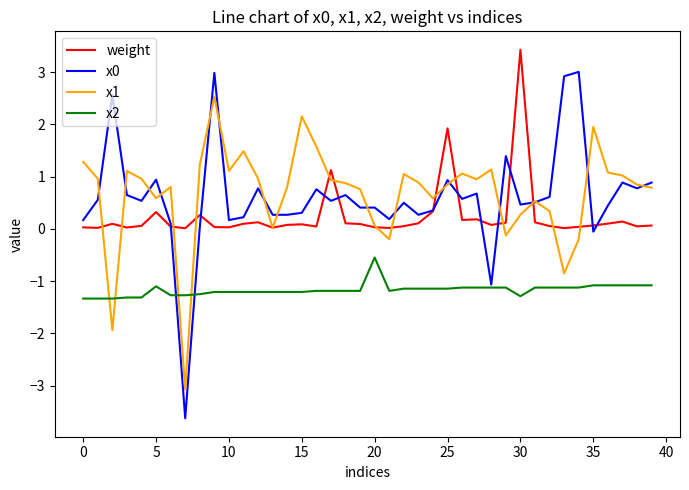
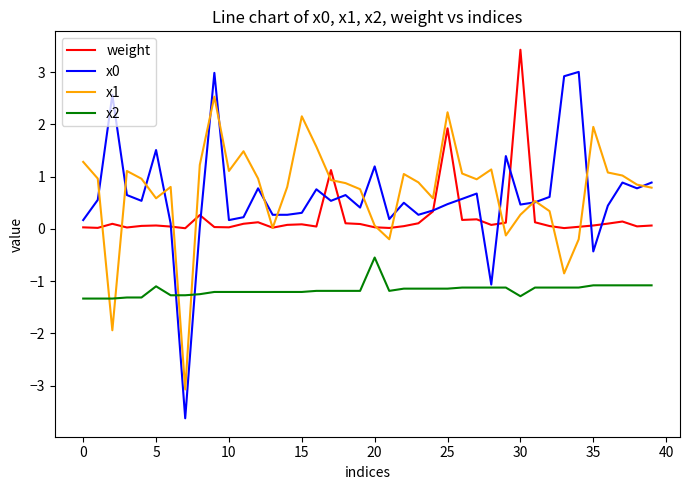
  {
    "weight": {
      "0": 0.0,
-     "5": 0.3,
+     "5": 0.1,
      "10": 0.0,
      "15": 0.1,
      "25": 1.9,
      "30": 3.4,
      "35": 0.1
    },
    "x0": {
      "0": 0.2,
-     "5": 0.9,
+     "5": 1.5,
      "10": 0.2,
      "15": 0.3,
-     "20": 0.4,
-     "25": 0.9,
+     "20": 1.2,
+     "25": 0.5,
      "30": 0.5,
-     "35": -0.1
+     "35": -0.4
    },
    "x1": {
      "0": 1.3,
      "5": 0.6,
      "10": 1.1,
      "15": 2.2,
-     "25": 0.9,
+     "25": 2.2,
      "30": 0.3,
      "35": 2.0
    },
    "x2": {
      "0": -1.3,
      "5": -1.1,
      "10": -1.2,
      "15": -1.2,
      "20": -0.5,
      "25": -1.1,
      "30": -1.3,
      "35": -1.1
    }
  }
